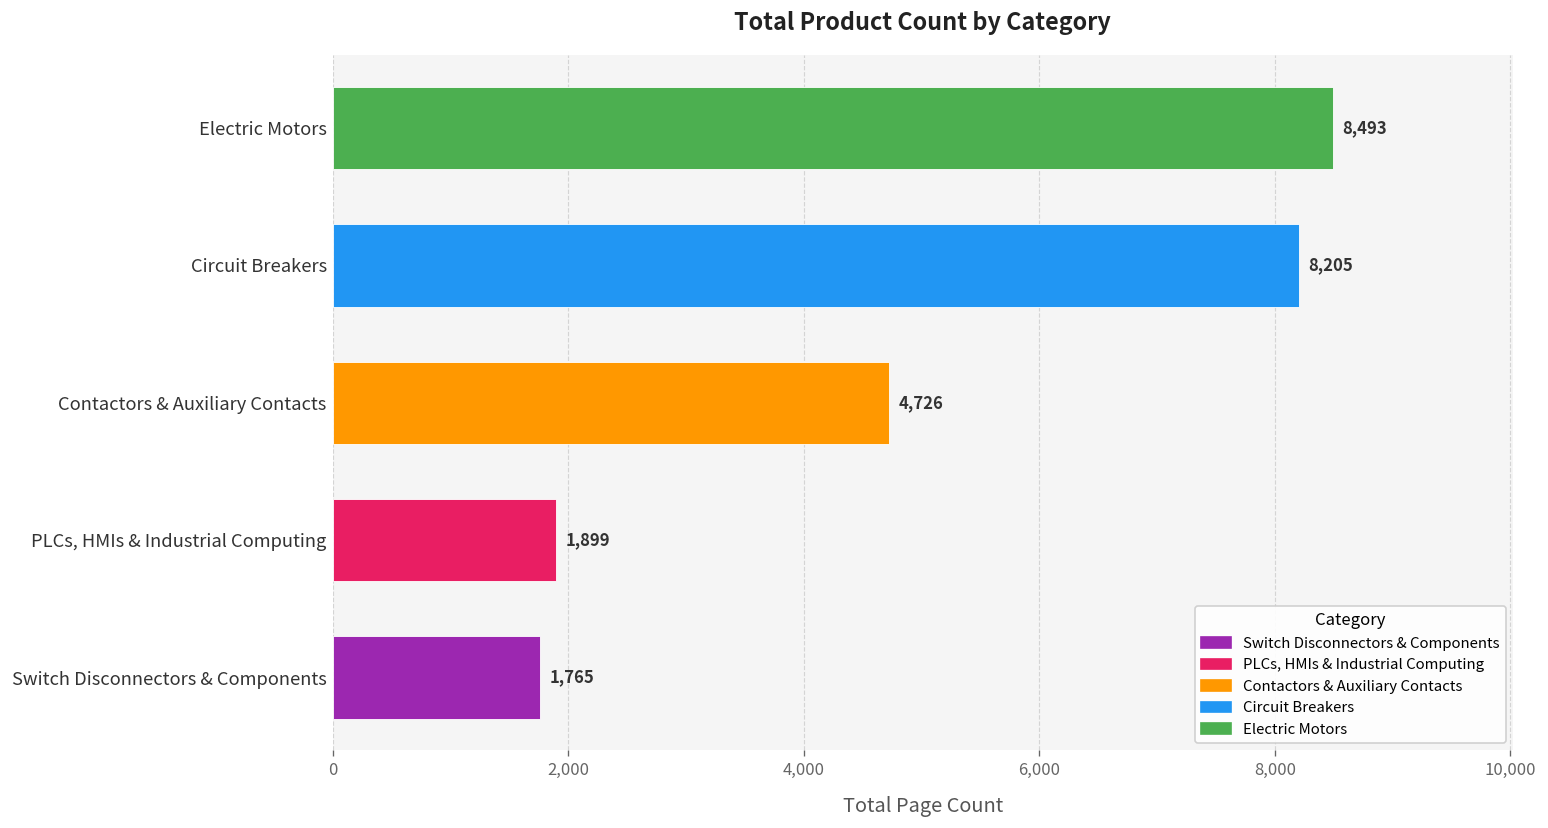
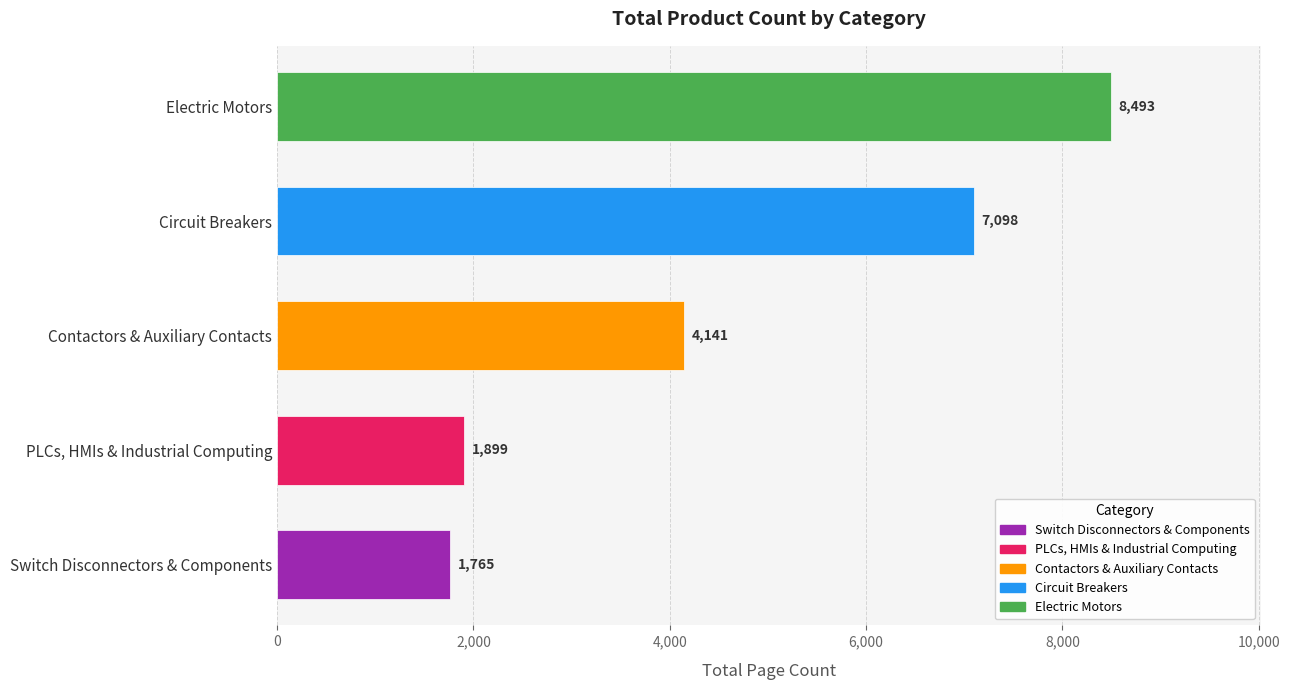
  {
    "Electric Motors": "8,493",
-   "Circuit Breakers": "8,205",
-   "Contactors & Auxiliary Contacts": "4,726",
+   "Circuit Breakers": "7,098",
+   "Contactors & Auxiliary Contacts": "4,141",
    "PLCs, HMIs & Industrial Computing": "1,899",
    "Switch Disconnectors & Components": "1,765"
  }
